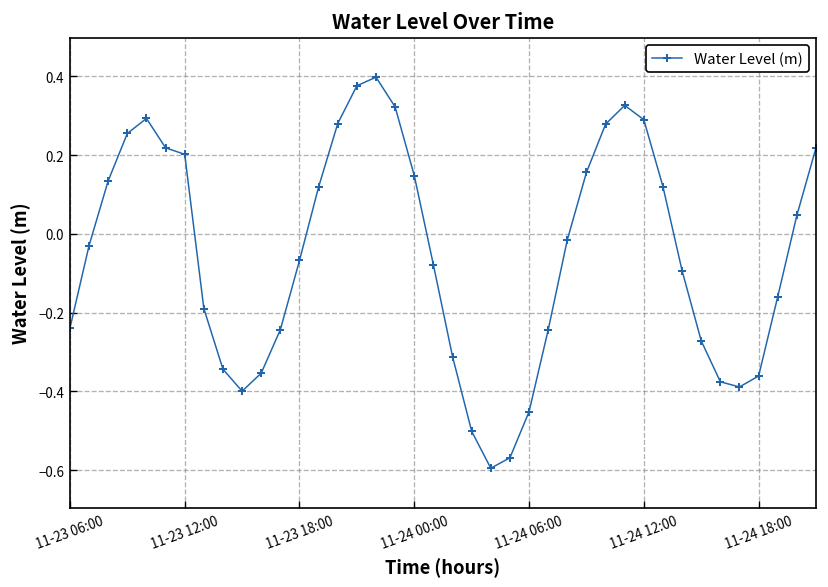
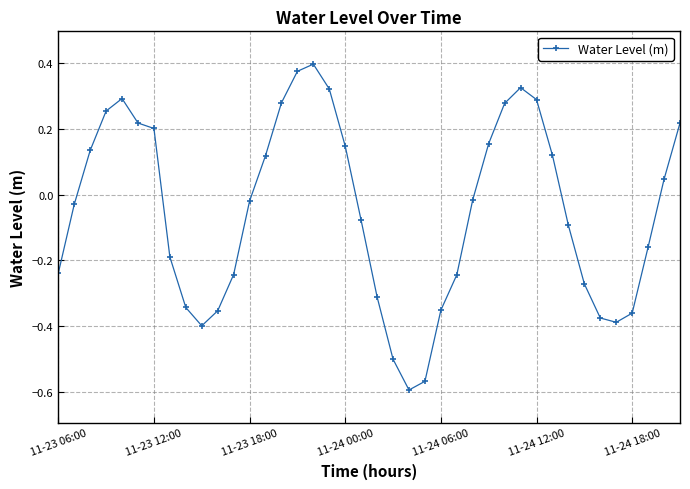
  {
    "11-23 06:00": -0.24,
    "11-23 12:00": 0.20,
-   "11-23 18:00": -0.07,
+   "11-23 18:00": -0.02,
    "11-24 00:00": 0.15,
-   "11-24 06:00": -0.45,
+   "11-24 06:00": -0.35,
    "11-24 12:00": 0.29,
    "11-24 18:00": -0.36
  }
